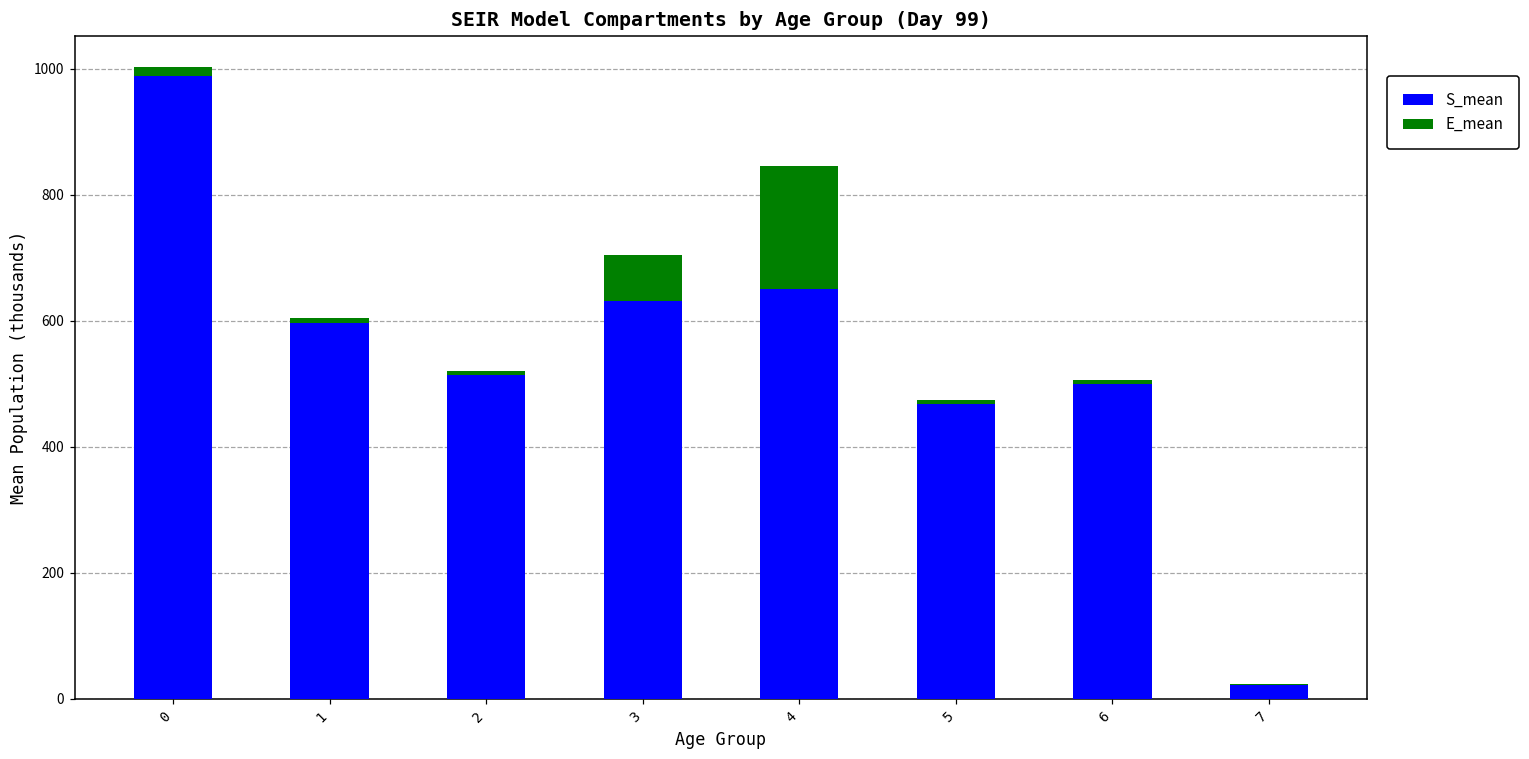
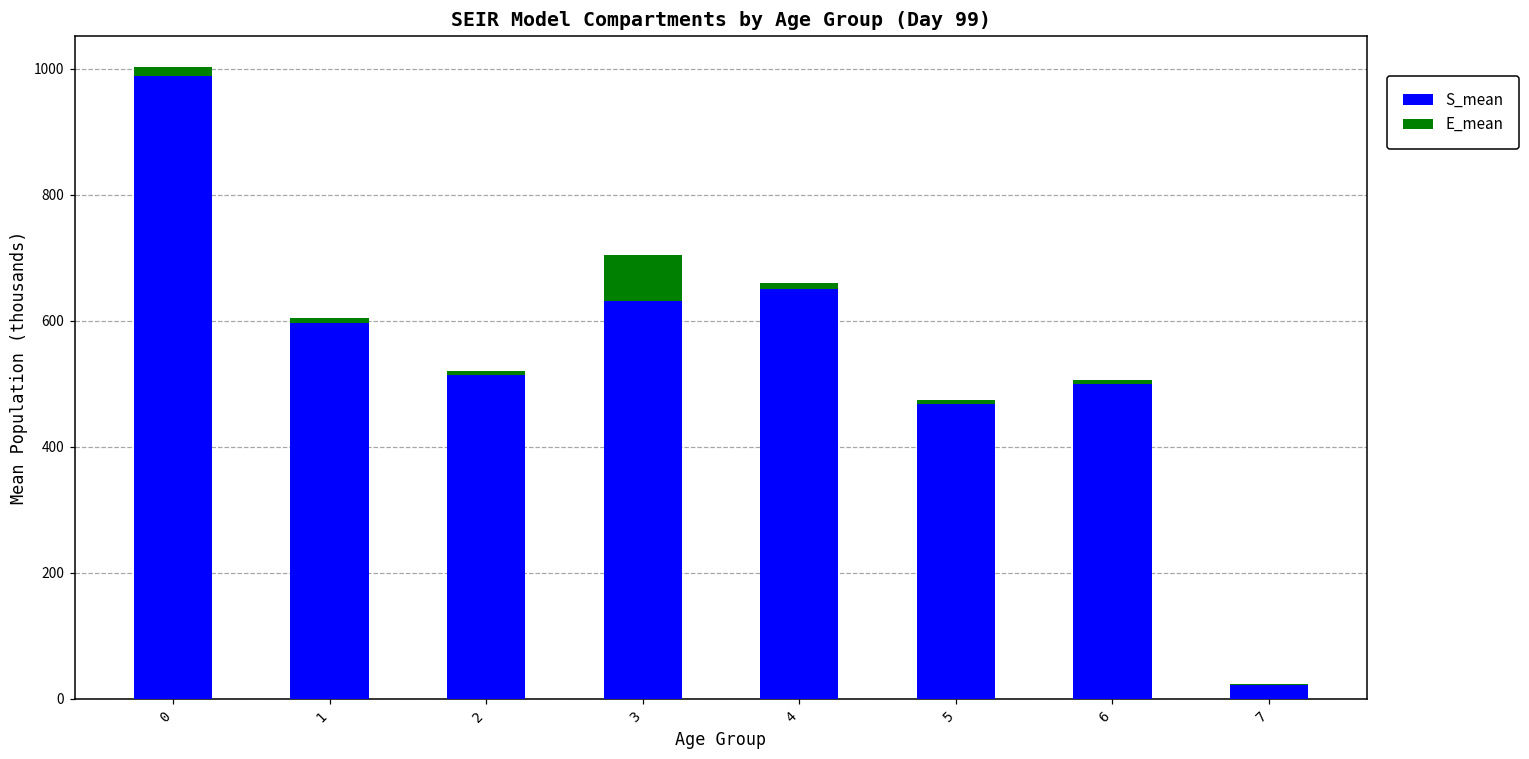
  {
    "S_mean": {
      "0": 990,
      "1": 600,
      "2": 510,
      "3": 630,
      "4": 650,
      "5": 470,
      "6": 500,
      "7": 20
    },
    "E_mean": {
      "0": 10,
      "1": 10,
      "2": 10,
      "3": 70,
-     "4": 200,
+     "4": 10,
      "5": 10,
      "6": 10
    }
  }
